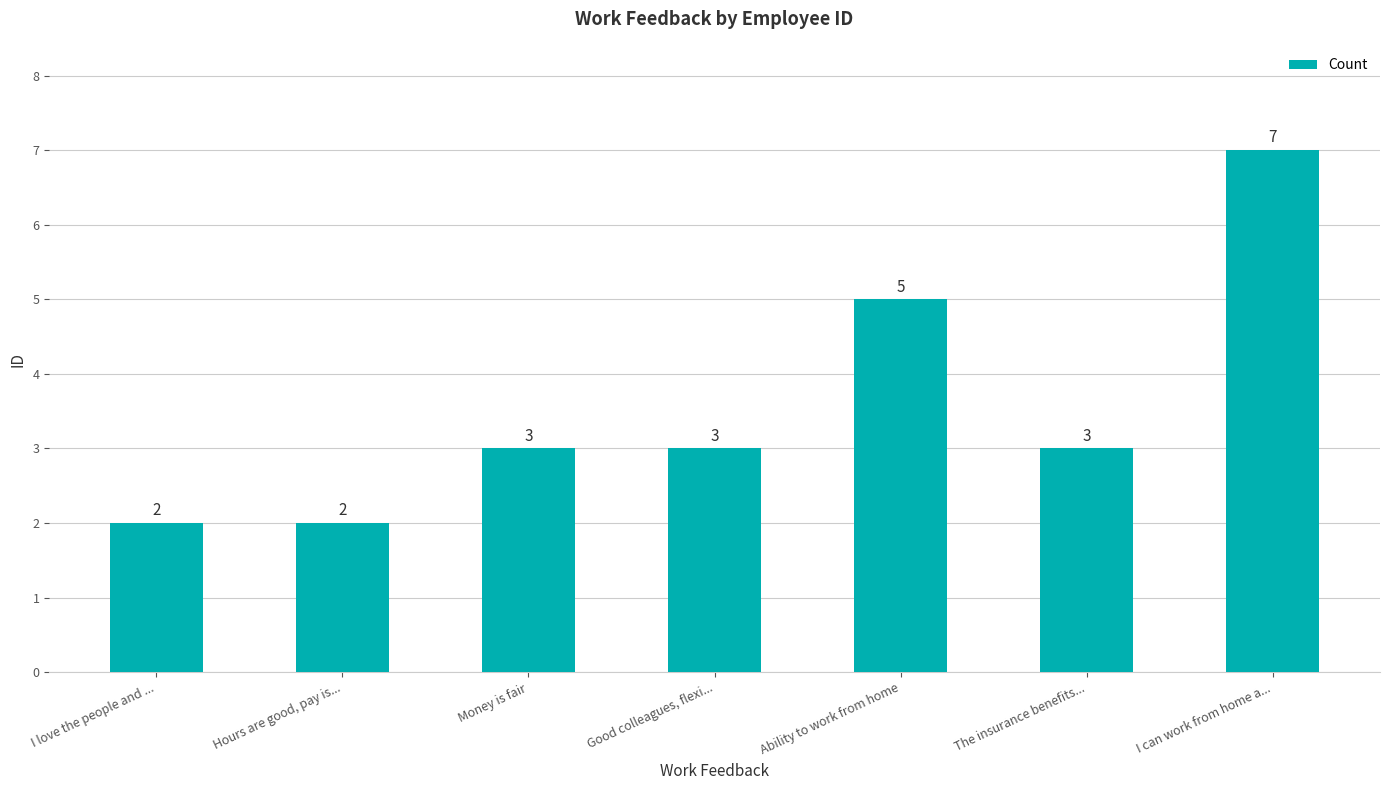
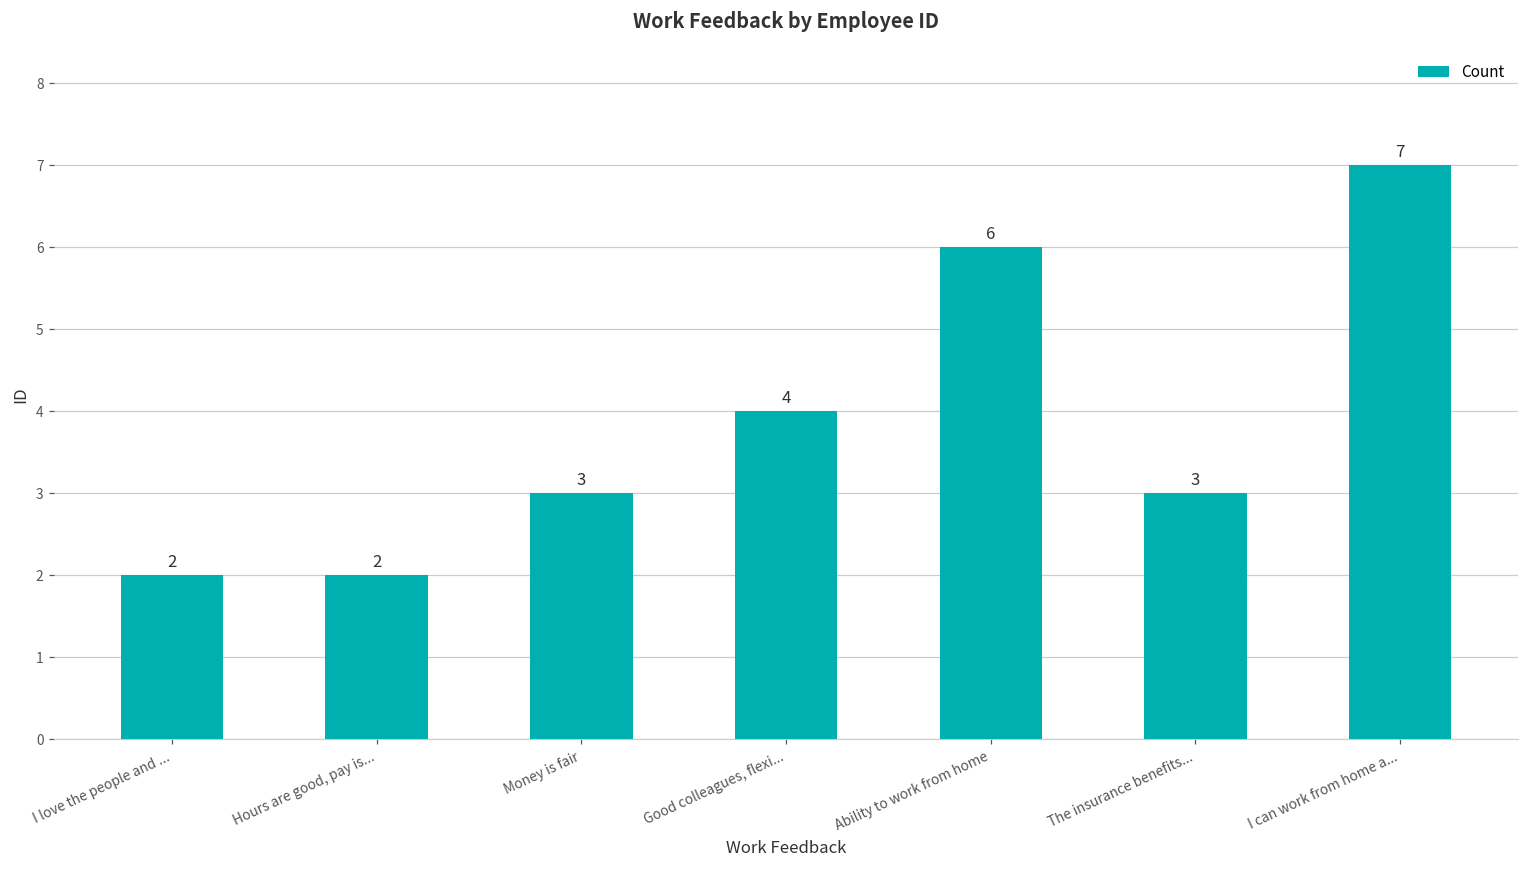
  {
    "I love the people and ...": 2,
    "Hours are good, pay is...": 2,
    "Money is fair": 3,
-   "Good colleagues, flexi...": 3,
-   "Ability to work from home": 5,
+   "Good colleagues, flexi...": 4,
+   "Ability to work from home": 6,
    "The insurance benefits...": 3,
    "I can work from home a...": 7
  }
